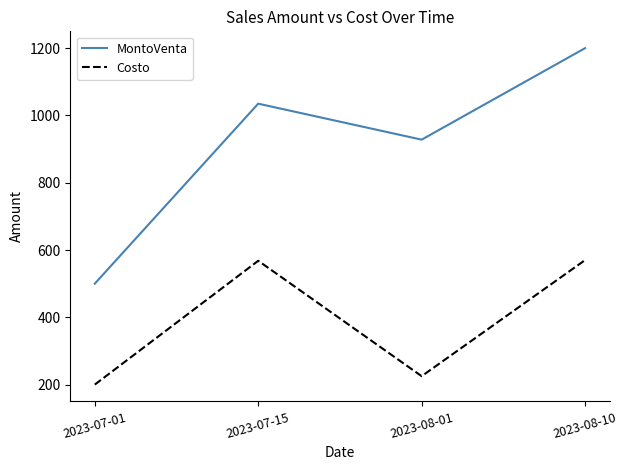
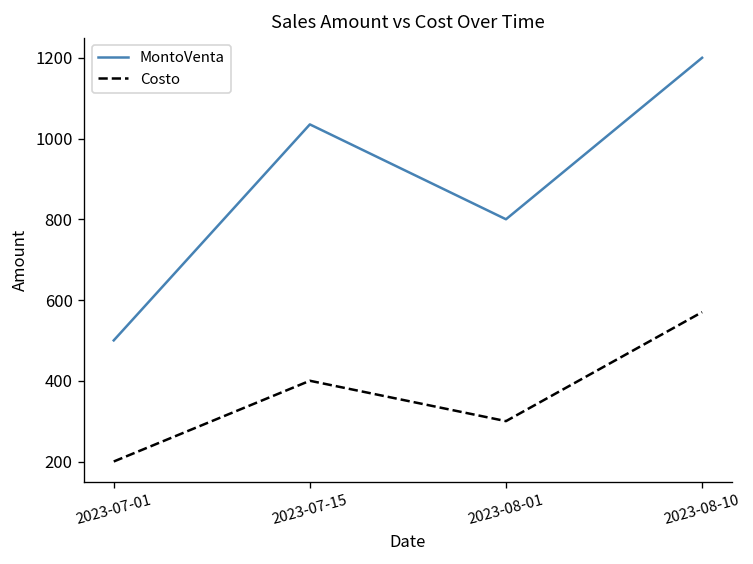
  {
    "MontoVenta": {
      "2023-07-01": 500,
      "2023-07-15": 1040,
-     "2023-08-01": 930,
+     "2023-08-01": 800,
      "2023-08-10": 1200
    },
    "Costo": {
      "2023-07-01": 200,
-     "2023-07-15": 570,
-     "2023-08-01": 230,
+     "2023-07-15": 400,
+     "2023-08-01": 300,
      "2023-08-10": 570
    }
  }
